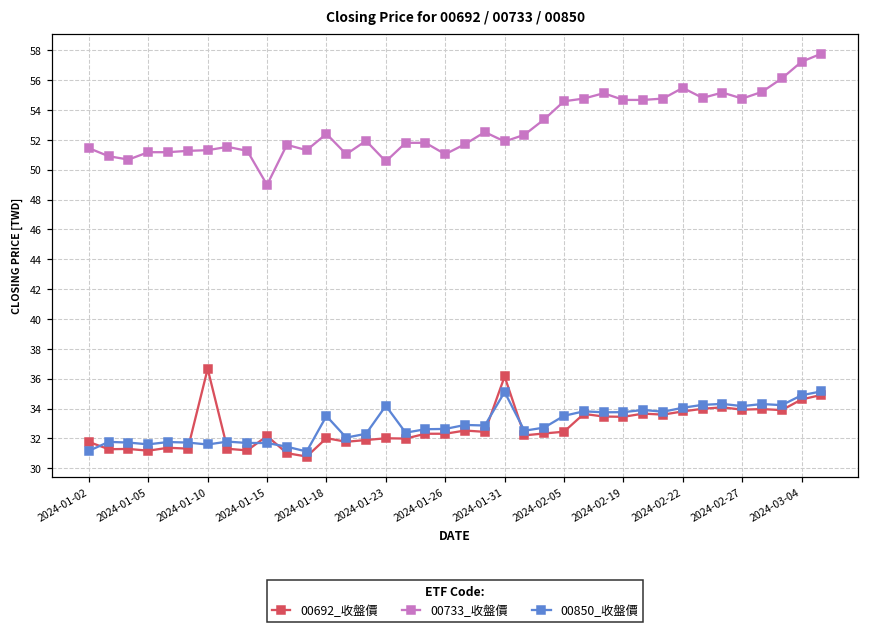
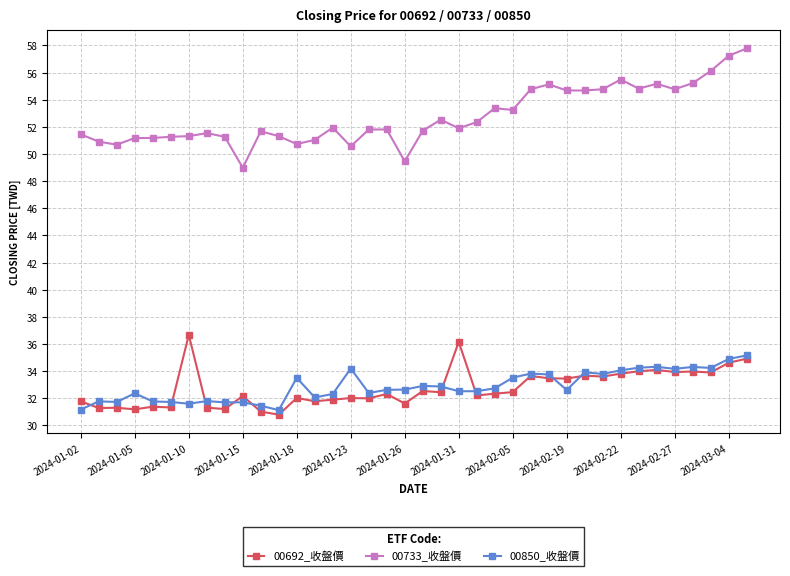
  {
    "00692_收盤價": {
      "2024-01-02": 31.8,
      "2024-01-05": 31.2,
      "2024-01-10": 36.7,
      "2024-01-15": 32.2,
      "2024-01-18": 32.0,
      "2024-01-23": 32.0,
-     "2024-01-26": 32.3,
+     "2024-01-26": 31.6,
      "2024-01-31": 36.2,
      "2024-02-05": 32.5,
      "2024-02-19": 33.5,
      "2024-02-22": 33.8,
      "2024-02-27": 33.9,
      "2024-03-04": 34.6
    },
    "00733_收盤價": {
      "2024-01-02": 51.4,
      "2024-01-05": 51.2,
      "2024-01-10": 51.3,
      "2024-01-15": 49.0,
-     "2024-01-18": 52.4,
+     "2024-01-18": 50.7,
      "2024-01-23": 50.6,
-     "2024-01-26": 51.0,
+     "2024-01-26": 49.5,
      "2024-01-31": 51.9,
-     "2024-02-05": 54.6,
+     "2024-02-05": 53.2,
      "2024-02-19": 54.7,
      "2024-02-22": 55.5,
      "2024-02-27": 54.8,
      "2024-03-04": 57.2
    },
    "00850_收盤價": {
      "2024-01-02": 31.2,
-     "2024-01-05": 31.6,
+     "2024-01-05": 32.4,
      "2024-01-10": 31.6,
      "2024-01-15": 31.7,
      "2024-01-18": 33.5,
      "2024-01-23": 34.2,
      "2024-01-26": 32.6,
-     "2024-01-31": 35.1,
+     "2024-01-31": 32.5,
      "2024-02-05": 33.5,
-     "2024-02-19": 33.8,
+     "2024-02-19": 32.6,
      "2024-02-22": 34.1,
      "2024-02-27": 34.2,
      "2024-03-04": 34.9
    }
  }
